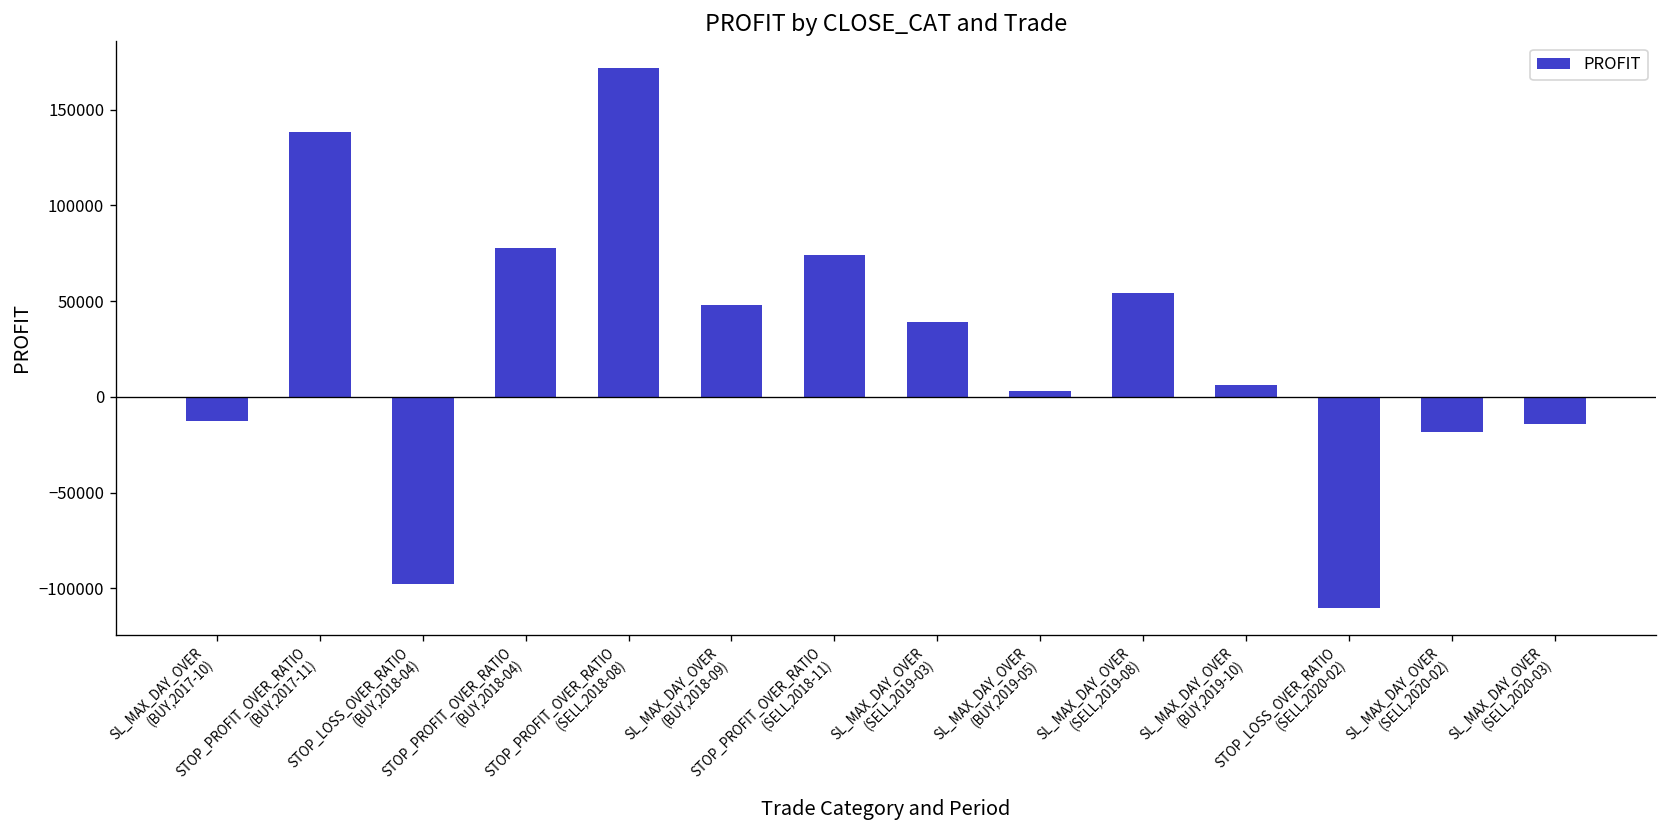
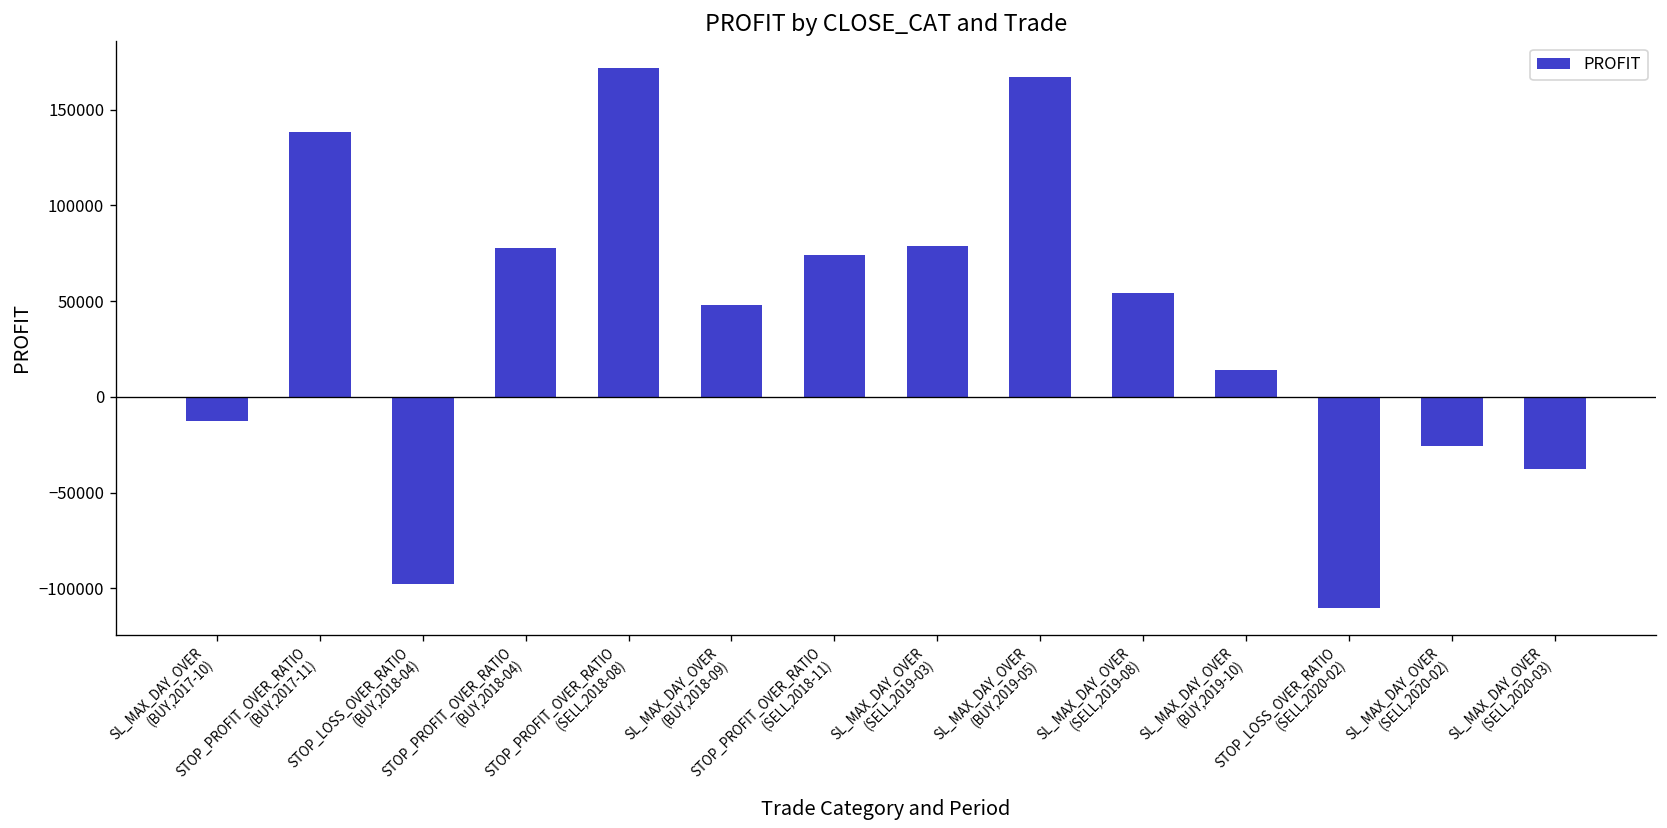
  {
    "SL_MAX_DAY_OVER (BUY,2017-10)": -12000,
    "STOP_PROFIT_OVER_RATIO (BUY,2017-11)": 138000,
    "STOP_LOSS_OVER_RATIO (BUY,2018-04)": -98000,
    "STOP_PROFIT_OVER_RATIO (BUY,2018-04)": 78000,
    "STOP_PROFIT_OVER_RATIO (SELL,2018-08)": 172000,
    "SL_MAX_DAY_OVER (BUY,2018-09)": 48000,
    "STOP_PROFIT_OVER_RATIO (SELL,2018-11)": 74000,
-   "SL_MAX_DAY_OVER (SELL,2019-03)": 39000,
-   "SL_MAX_DAY_OVER (BUY,2019-05)": 3000,
+   "SL_MAX_DAY_OVER (SELL,2019-03)": 79000,
+   "SL_MAX_DAY_OVER (BUY,2019-05)": 167000,
    "SL_MAX_DAY_OVER (SELL,2019-08)": 54000,
-   "SL_MAX_DAY_OVER (BUY,2019-10)": 6000,
+   "SL_MAX_DAY_OVER (BUY,2019-10)": 14000,
    "STOP_LOSS_OVER_RATIO (SELL,2020-02)": -110000,
-   "SL_MAX_DAY_OVER (SELL,2020-02)": -18000,
-   "SL_MAX_DAY_OVER (SELL,2020-03)": -14000
+   "SL_MAX_DAY_OVER (SELL,2020-02)": -25000,
+   "SL_MAX_DAY_OVER (SELL,2020-03)": -38000
  }
